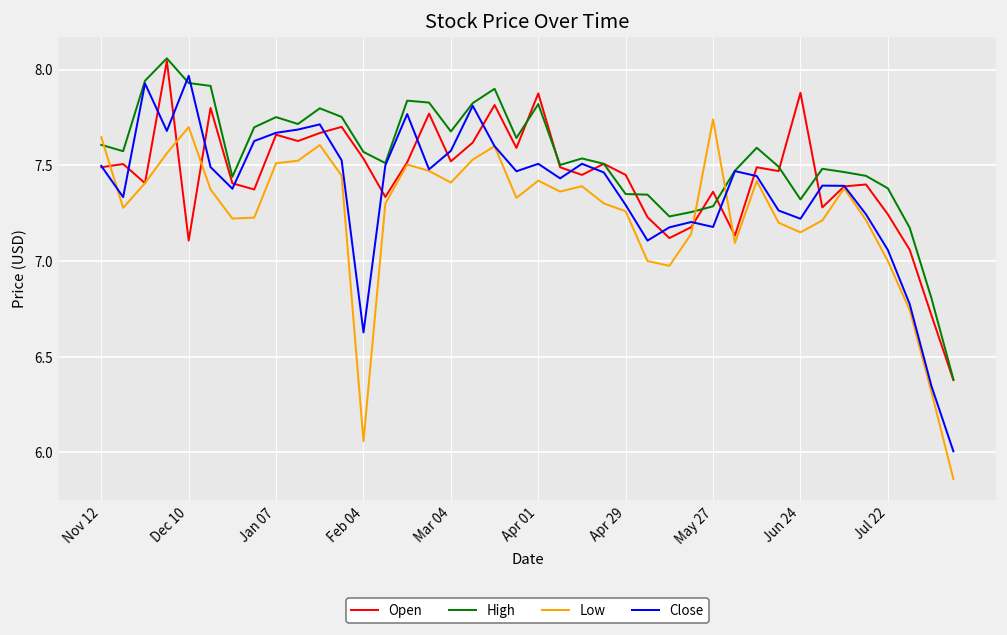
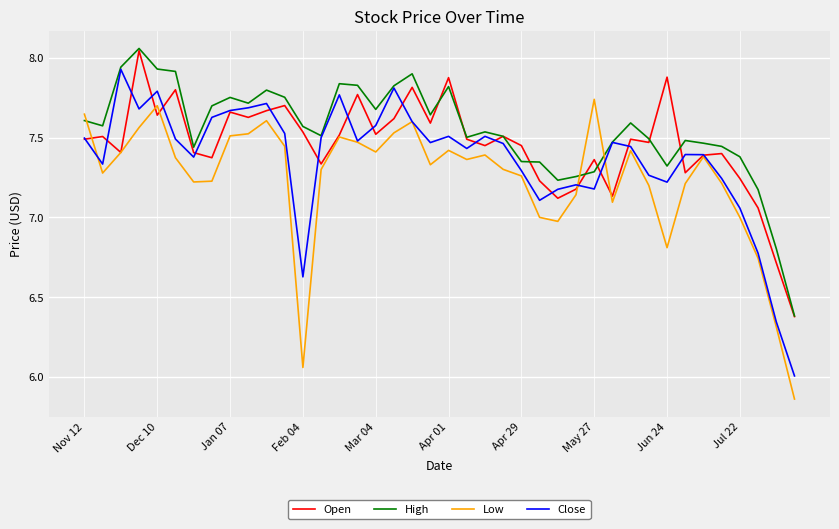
  {
    "Open": {
-     "Dec 10": 7.11,
+     "Dec 10": 7.64,
      "Feb 04": 7.54,
      "Mar 04": 7.52,
      "Apr 01": 7.88,
      "Apr 29": 7.45,
      "May 27": 7.36,
      "Jun 24": 7.88,
      "Jul 22": 7.24
    },
    "High": {
      "Nov 12": 7.61,
      "Dec 10": 7.93,
      "Jan 07": 7.75,
      "Feb 04": 7.57,
      "Mar 04": 7.68,
      "Apr 01": 7.82,
      "Apr 29": 7.35,
      "May 27": 7.29,
      "Jun 24": 7.32,
      "Jul 22": 7.38
    },
    "Low": {
      "Nov 12": 7.65,
      "Dec 10": 7.70,
      "Jan 07": 7.51,
      "Feb 04": 6.06,
      "Mar 04": 7.41,
      "Apr 01": 7.42,
      "Apr 29": 7.26,
      "May 27": 7.74,
-     "Jun 24": 7.15,
+     "Jun 24": 6.81,
      "Jul 22": 7.00
    },
    "Close": {
-     "Dec 10": 7.97,
+     "Dec 10": 7.79,
      "Feb 04": 6.63,
      "Mar 04": 7.58,
      "Apr 01": 7.51,
      "Apr 29": 7.29,
      "May 27": 7.18,
      "Jun 24": 7.22,
      "Jul 22": 7.06
    }
  }
